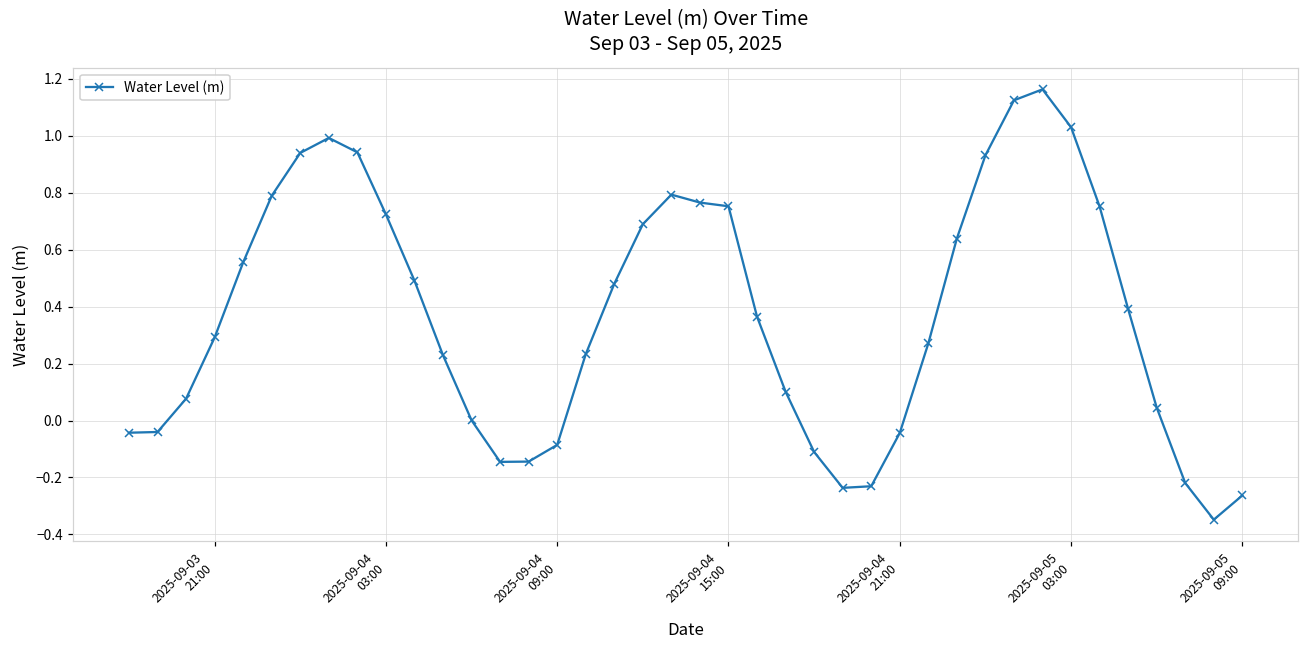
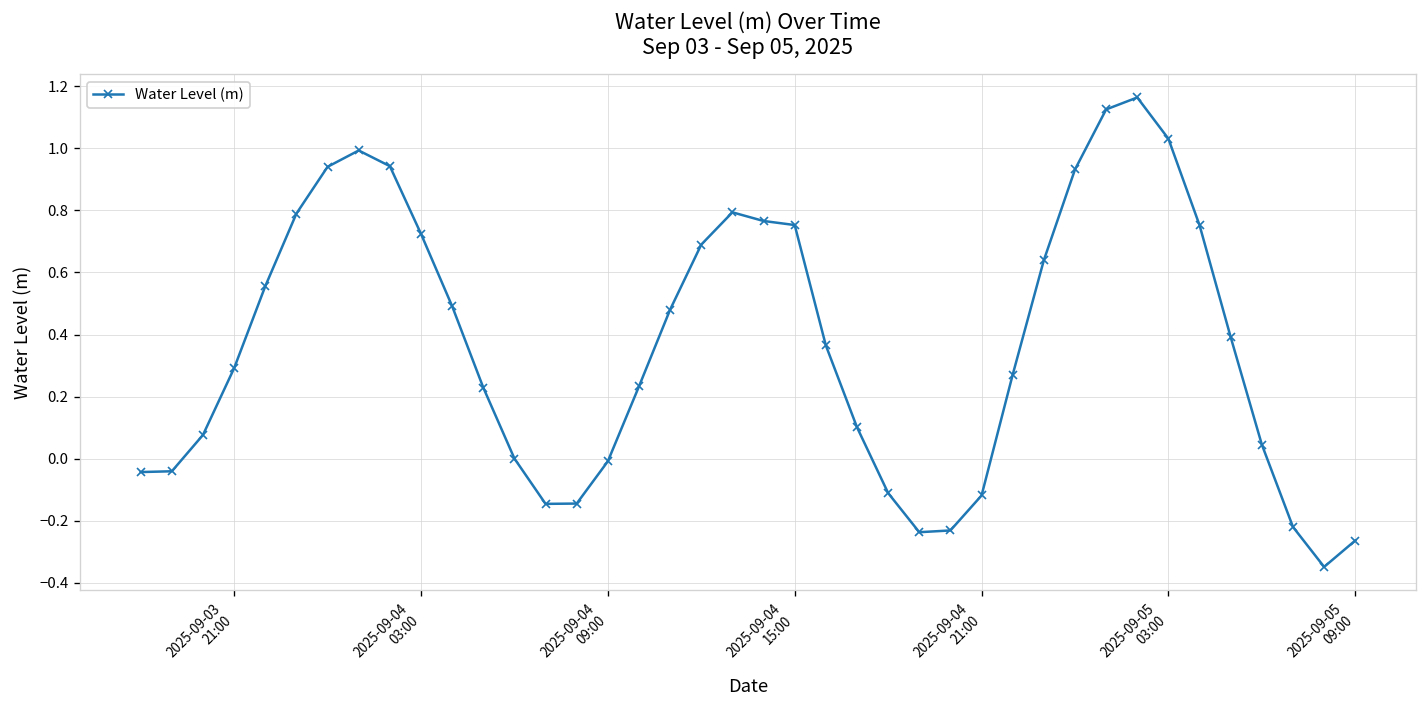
  {
    "2025-09-03 21:00": 0.29,
    "2025-09-04 03:00": 0.72,
-   "2025-09-04 09:00": -0.09,
+   "2025-09-04 09:00": -0.01,
    "2025-09-04 15:00": 0.75,
-   "2025-09-04 21:00": -0.04,
+   "2025-09-04 21:00": -0.12,
    "2025-09-05 03:00": 1.03,
    "2025-09-05 09:00": -0.26
  }
